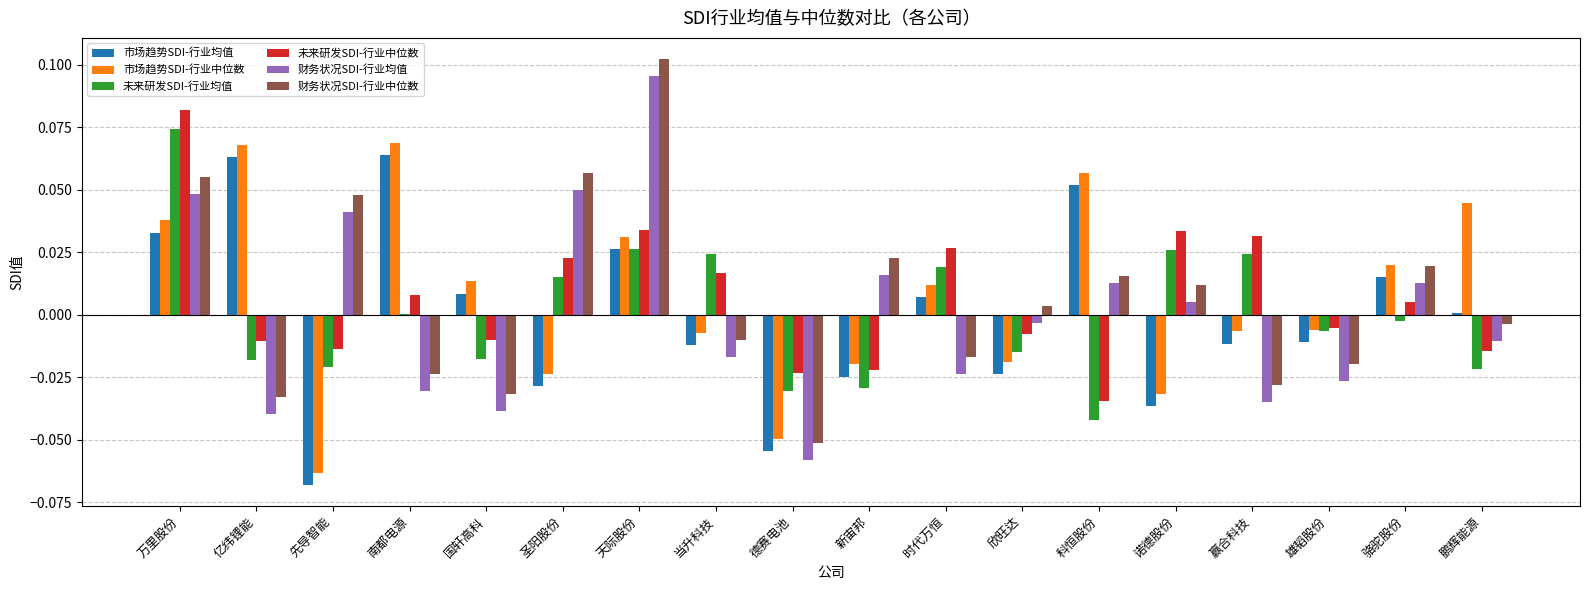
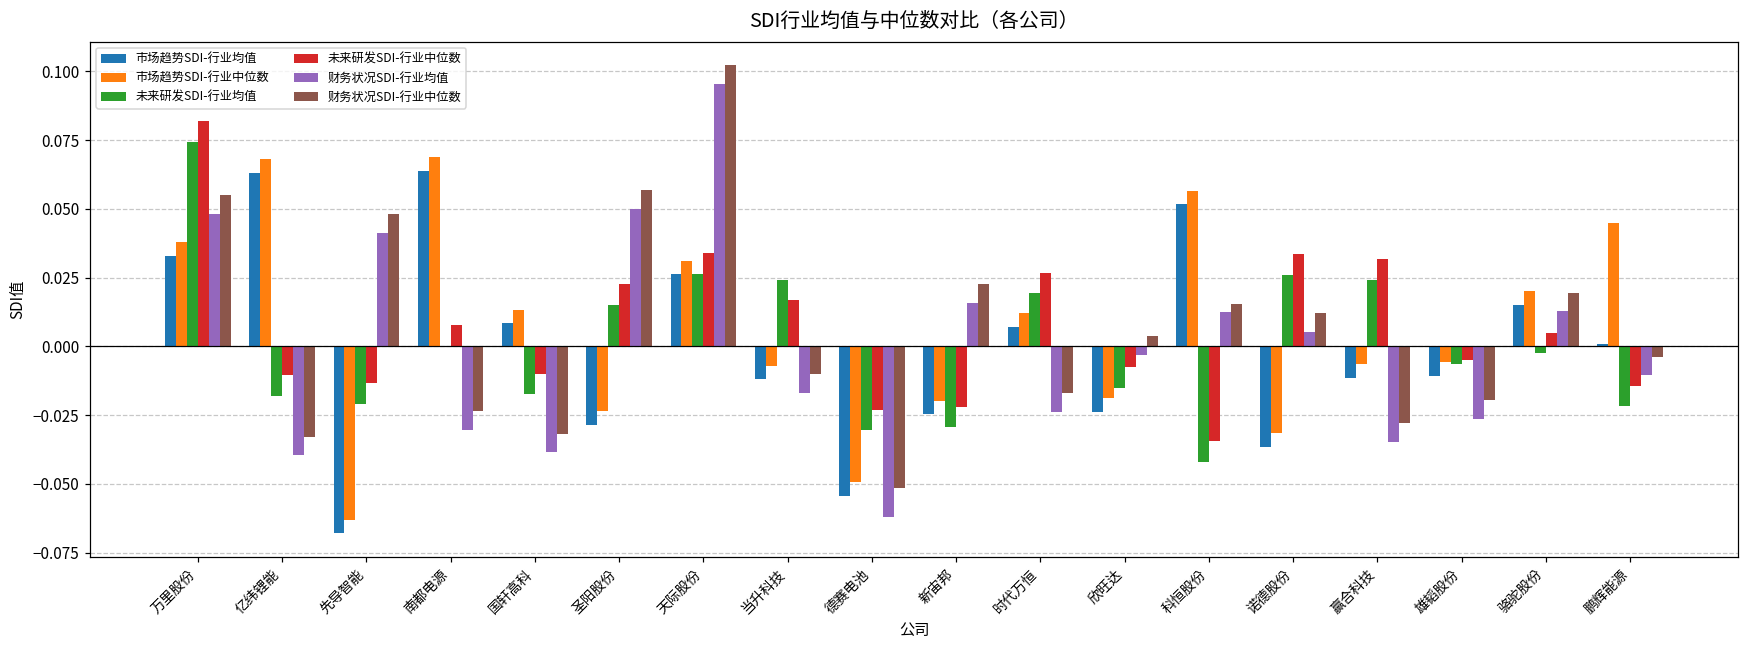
  {
    "市场趋势SDI-行业均值": {
      "万里股份": 0.033,
      "亿纬锂能": 0.063,
      "先导智能": -0.068,
      "南都电源": 0.064,
      "国轩高科": 0.009,
      "圣阳股份": -0.028,
      "天际股份": 0.026,
      "当升科技": -0.012,
      "德赛电池": -0.054,
      "新宙邦": -0.025,
      "时代万恒": 0.007,
      "欣旺达": -0.024,
      "科恒股份": 0.052,
      "诺德股份": -0.036,
      "赢合科技": -0.011,
      "雄韬股份": -0.011,
      "骆驼股份": 0.015
    },
    "市场趋势SDI-行业中位数": {
      "万里股份": 0.038,
      "亿纬锂能": 0.068,
      "先导智能": -0.063,
      "南都电源": 0.069,
      "国轩高科": 0.013,
      "圣阳股份": -0.024,
      "天际股份": 0.031,
      "当升科技": -0.007,
      "德赛电池": -0.049,
      "新宙邦": -0.020,
      "时代万恒": 0.012,
      "欣旺达": -0.019,
      "科恒股份": 0.057,
      "诺德股份": -0.032,
      "赢合科技": -0.007,
      "雄韬股份": -0.006,
      "骆驼股份": 0.020,
      "鹏辉能源": 0.045
    },
    "未来研发SDI-行业均值": {
      "万里股份": 0.074,
      "亿纬锂能": -0.018,
      "先导智能": -0.021,
      "国轩高科": -0.017,
      "圣阳股份": 0.015,
      "天际股份": 0.026,
      "当升科技": 0.024,
      "德赛电池": -0.031,
      "新宙邦": -0.029,
      "时代万恒": 0.019,
      "欣旺达": -0.015,
      "科恒股份": -0.042,
      "诺德股份": 0.026,
      "赢合科技": 0.024,
      "雄韬股份": -0.006,
      "骆驼股份": -0.002,
      "鹏辉能源": -0.022
    },
    "未来研发SDI-行业中位数": {
      "万里股份": 0.082,
      "亿纬锂能": -0.011,
      "先导智能": -0.013,
      "南都电源": 0.008,
      "国轩高科": -0.010,
      "圣阳股份": 0.023,
      "天际股份": 0.034,
      "当升科技": 0.017,
      "德赛电池": -0.023,
      "新宙邦": -0.022,
      "时代万恒": 0.027,
      "欣旺达": -0.008,
      "科恒股份": -0.034,
      "诺德股份": 0.034,
      "赢合科技": 0.032,
      "雄韬股份": -0.005,
      "骆驼股份": 0.005,
      "鹏辉能源": -0.014
    },
    "财务状况SDI-行业均值": {
      "万里股份": 0.048,
      "亿纬锂能": -0.040,
      "先导智能": 0.041,
      "南都电源": -0.030,
      "国轩高科": -0.039,
      "圣阳股份": 0.050,
      "天际股份": 0.096,
      "当升科技": -0.017,
-     "德赛电池": -0.058,
+     "德赛电池": -0.062,
      "新宙邦": 0.016,
      "时代万恒": -0.024,
      "欣旺达": -0.003,
      "科恒股份": 0.013,
      "诺德股份": 0.005,
      "赢合科技": -0.035,
      "雄韬股份": -0.026,
      "骆驼股份": 0.013,
      "鹏辉能源": -0.010
    },
    "财务状况SDI-行业中位数": {
      "万里股份": 0.055,
      "亿纬锂能": -0.033,
      "先导智能": 0.048,
      "南都电源": -0.024,
      "国轩高科": -0.032,
      "圣阳股份": 0.057,
      "天际股份": 0.102,
      "当升科技": -0.010,
      "德赛电池": -0.051,
      "新宙邦": 0.023,
      "时代万恒": -0.017,
      "欣旺达": 0.004,
      "科恒股份": 0.015,
      "诺德股份": 0.012,
      "赢合科技": -0.028,
      "雄韬股份": -0.020,
      "骆驼股份": 0.020,
      "鹏辉能源": -0.004
    }
  }
